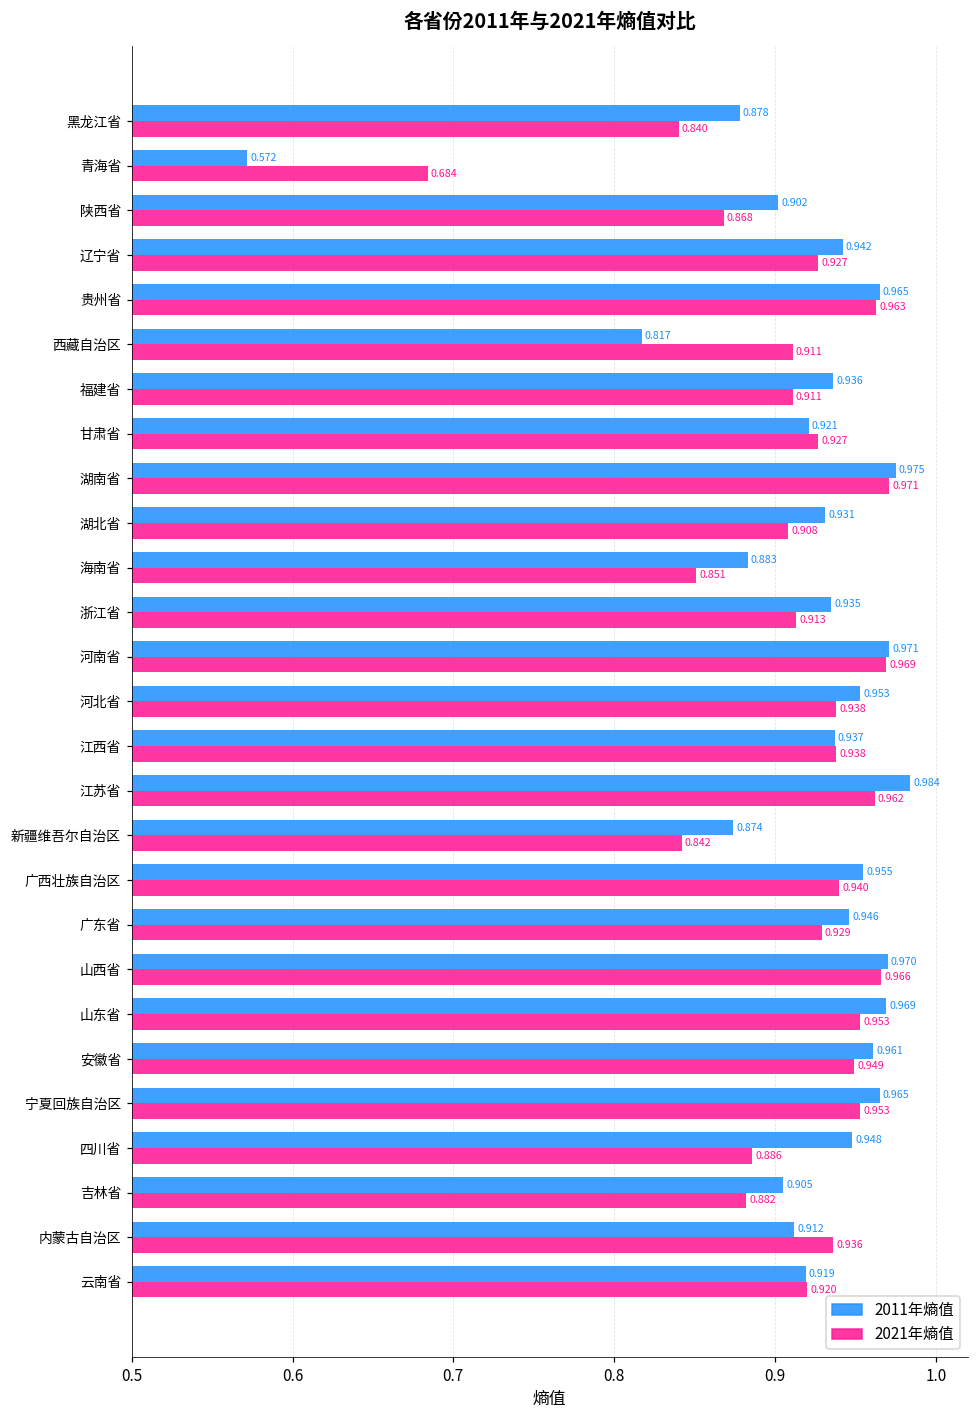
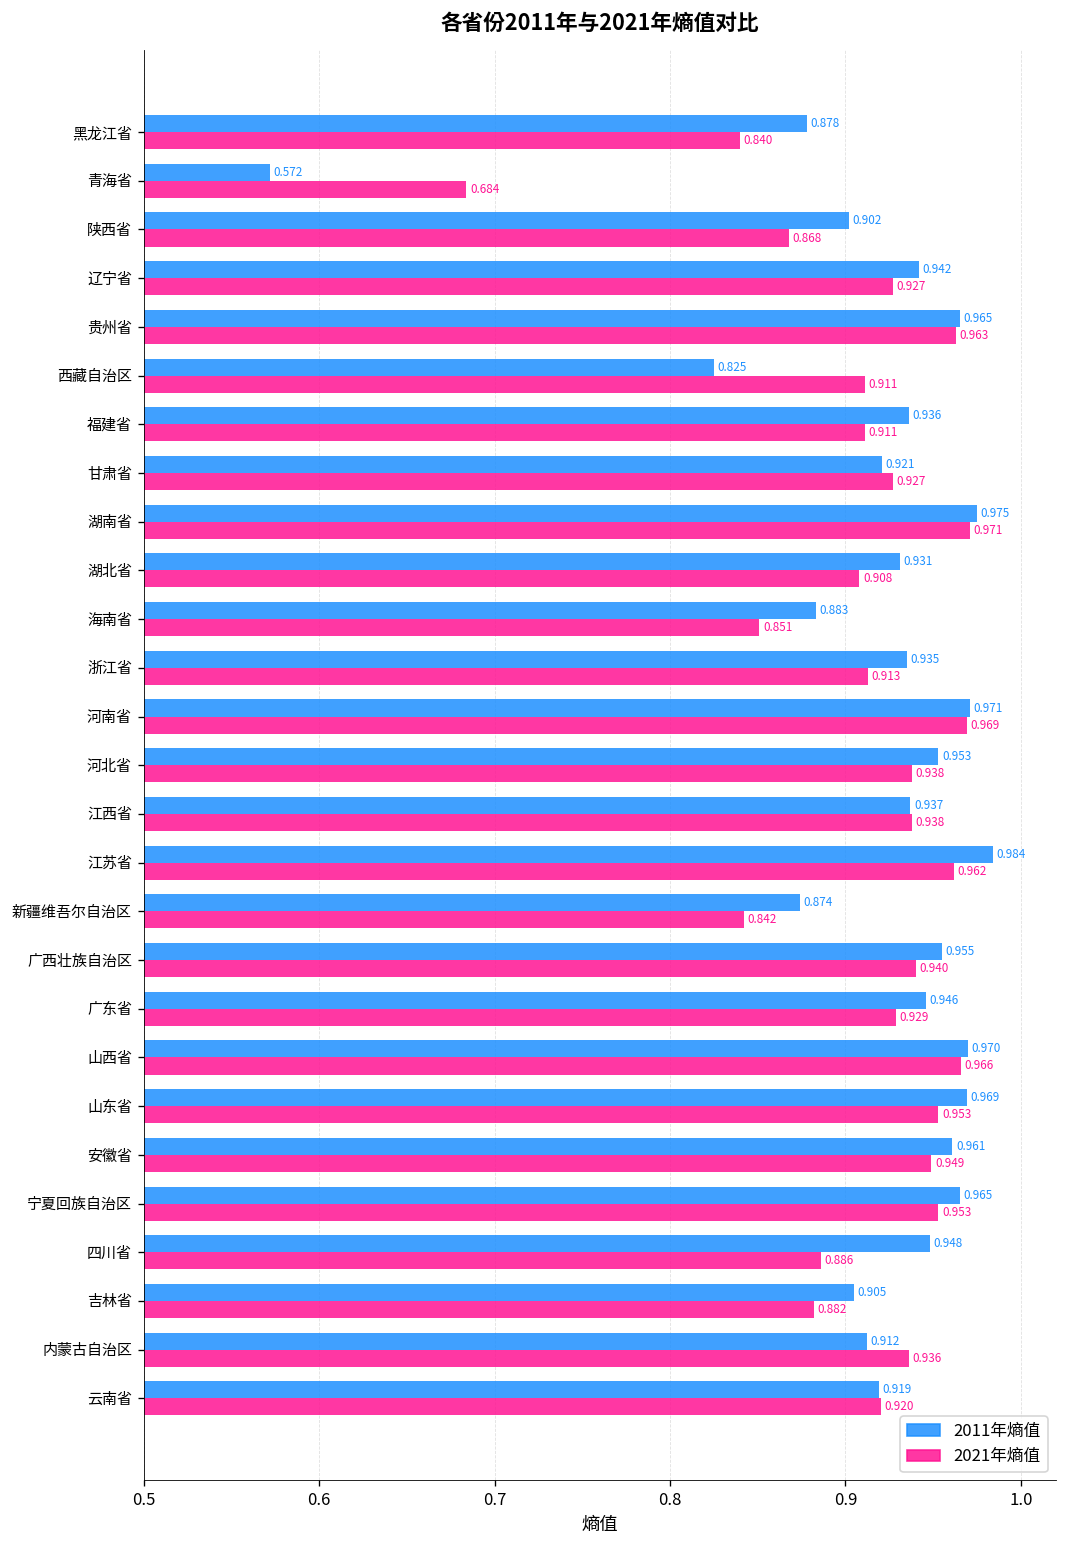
  {
    "2011年熵值": {
      "黑龙江省": 0.878,
      "青海省": 0.572,
      "陕西省": 0.902,
      "辽宁省": 0.942,
      "贵州省": 0.965,
-     "西藏自治区": 0.817,
+     "西藏自治区": 0.825,
      "福建省": 0.936,
      "甘肃省": 0.921,
      "湖南省": 0.975,
      "湖北省": 0.931,
      "海南省": 0.883,
      "浙江省": 0.935,
      "河南省": 0.971,
      "河北省": 0.953,
      "江西省": 0.937,
      "江苏省": 0.984,
      "新疆维吾尔自治区": 0.874,
      "广西壮族自治区": 0.955,
      "广东省": 0.946,
      "山西省": 0.970,
      "山东省": 0.969,
      "安徽省": 0.961,
      "宁夏回族自治区": 0.965,
      "四川省": 0.948,
      "吉林省": 0.905,
      "内蒙古自治区": 0.912,
      "云南省": 0.919
    },
    "2021年熵值": {
      "黑龙江省": 0.840,
      "青海省": 0.684,
      "陕西省": 0.868,
      "辽宁省": 0.927,
      "贵州省": 0.963,
      "西藏自治区": 0.911,
      "福建省": 0.911,
      "甘肃省": 0.927,
      "湖南省": 0.971,
      "湖北省": 0.908,
      "海南省": 0.851,
      "浙江省": 0.913,
      "河南省": 0.969,
      "河北省": 0.938,
      "江西省": 0.938,
      "江苏省": 0.962,
      "新疆维吾尔自治区": 0.842,
      "广西壮族自治区": 0.940,
      "广东省": 0.929,
      "山西省": 0.966,
      "山东省": 0.953,
      "安徽省": 0.949,
      "宁夏回族自治区": 0.953,
      "四川省": 0.886,
      "吉林省": 0.882,
      "内蒙古自治区": 0.936,
      "云南省": 0.920
    }
  }
